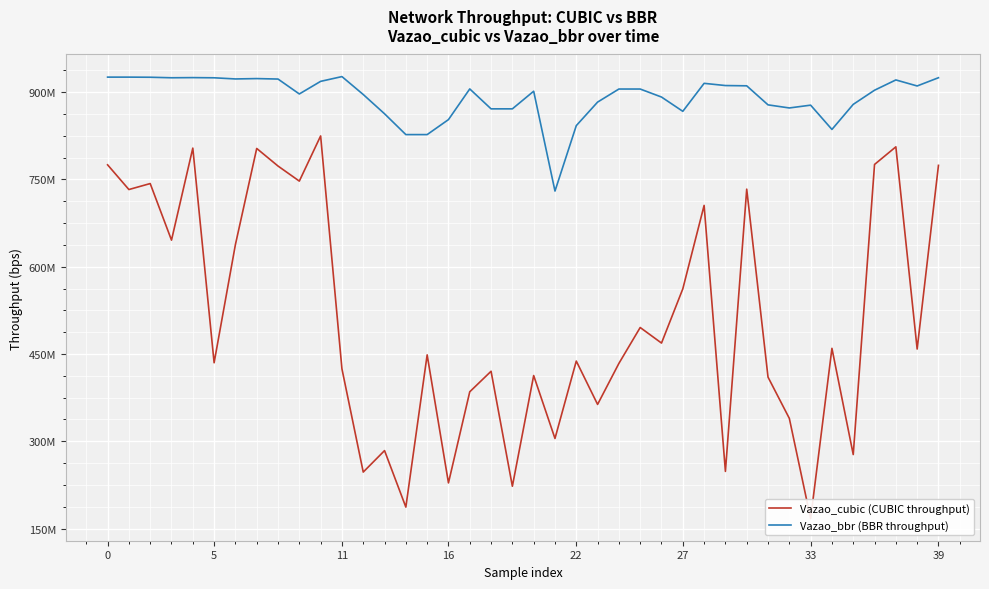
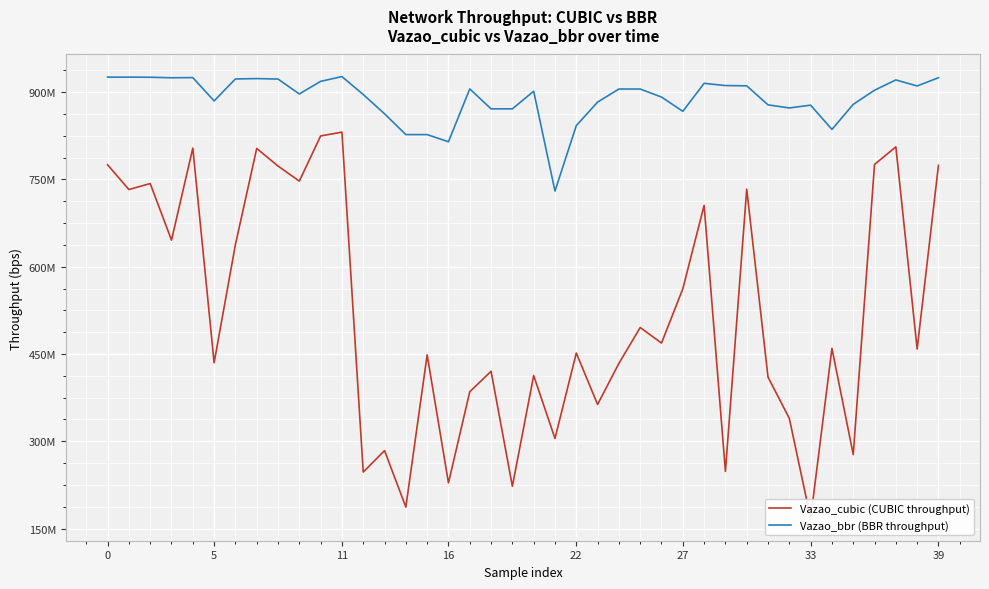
  {
    "Vazao_cubic (CUBIC throughput)": {
      "0": 780000000,
      "5": 430000000,
-     "11": 420000000,
+     "11": 830000000,
      "16": 230000000,
-     "22": 440000000,
+     "22": 450000000,
      "27": 560000000,
      "39": 770000000
    },
    "Vazao_bbr (BBR throughput)": {
      "0": 930000000,
-     "5": 920000000,
+     "5": 880000000,
      "11": 930000000,
-     "16": 850000000,
+     "16": 810000000,
      "22": 840000000,
      "27": 870000000,
      "33": 880000000,
      "39": 920000000
    }
  }
